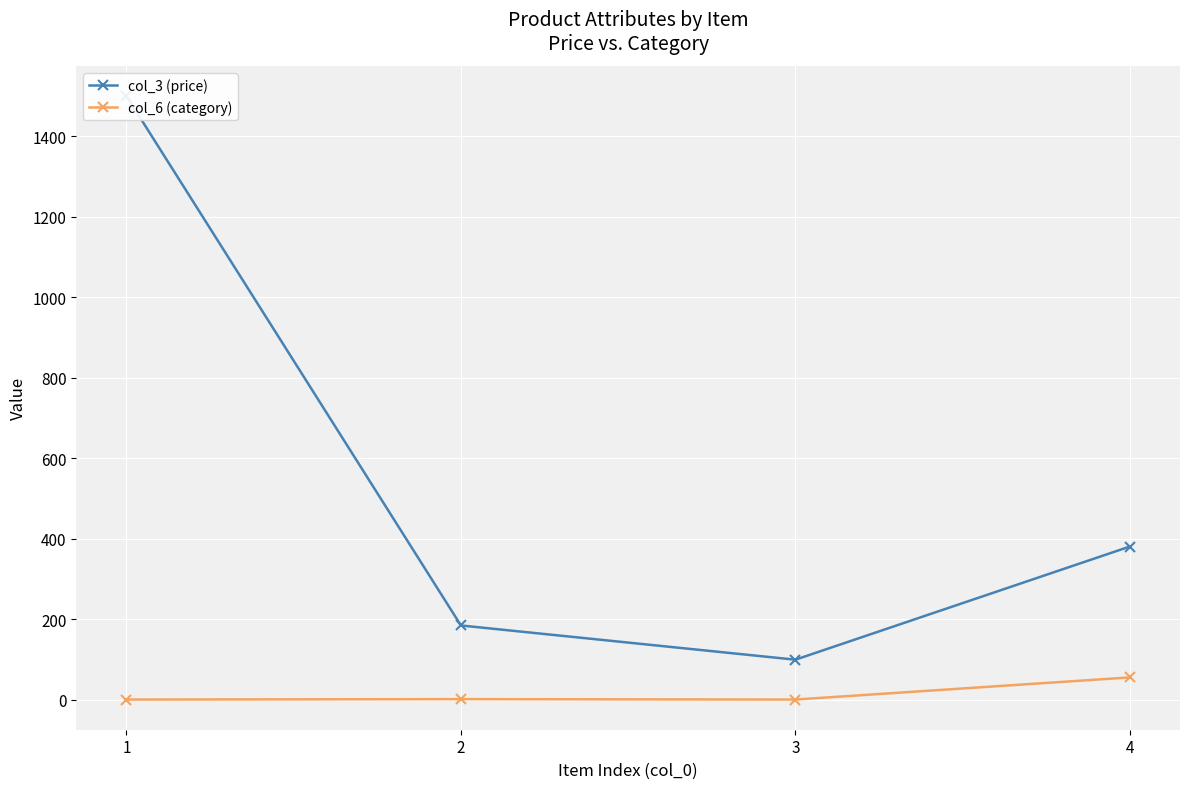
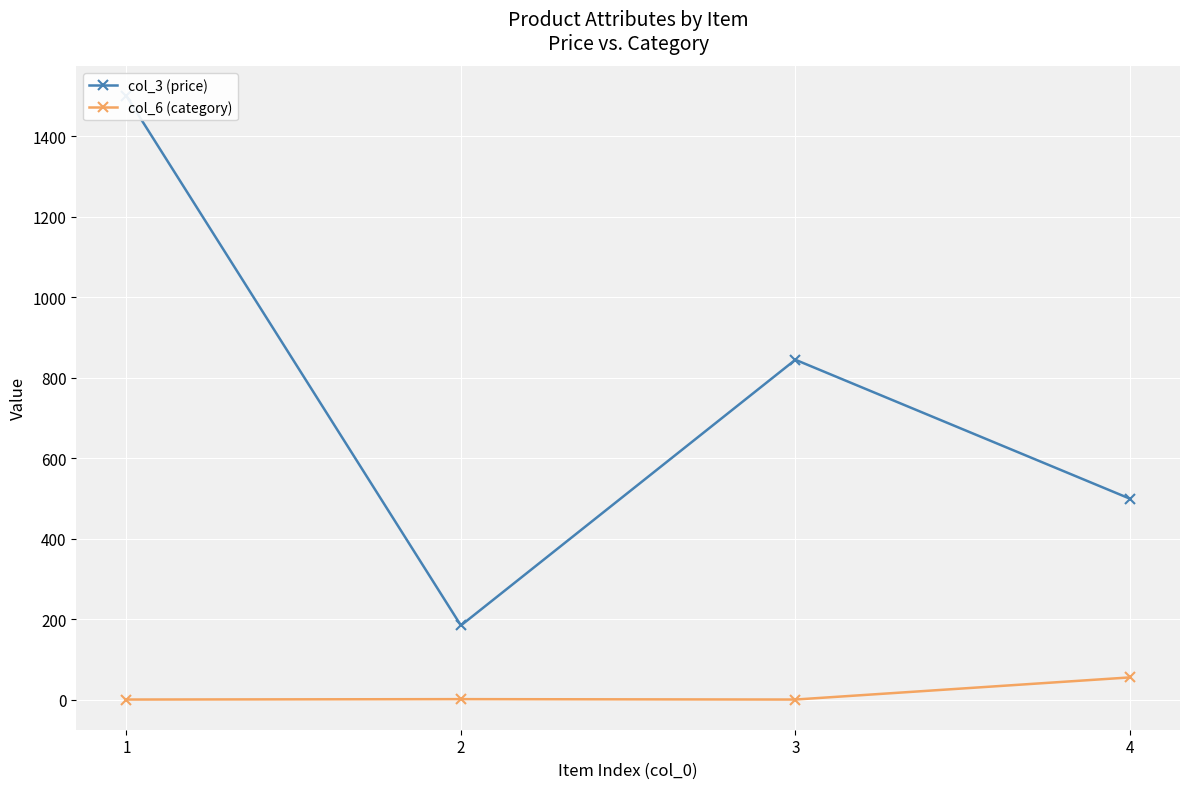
  {
    "col_3 (price)": {
      "2": 190,
-     "3": 100,
-     "4": 380
+     "3": 850,
+     "4": 500
    },
    "col_6 (category)": {
      "1": 0,
      "2": 0,
      "3": 0,
      "4": 60
    }
  }
